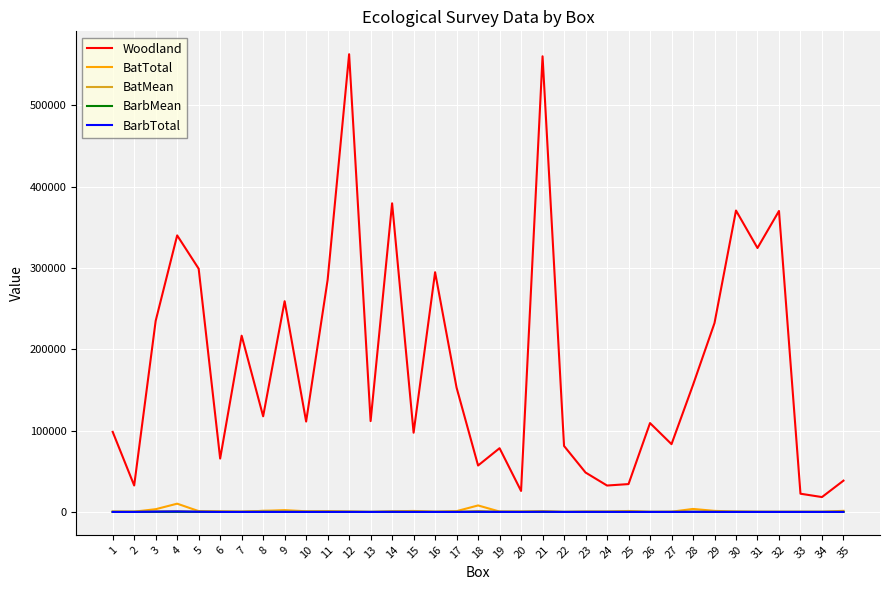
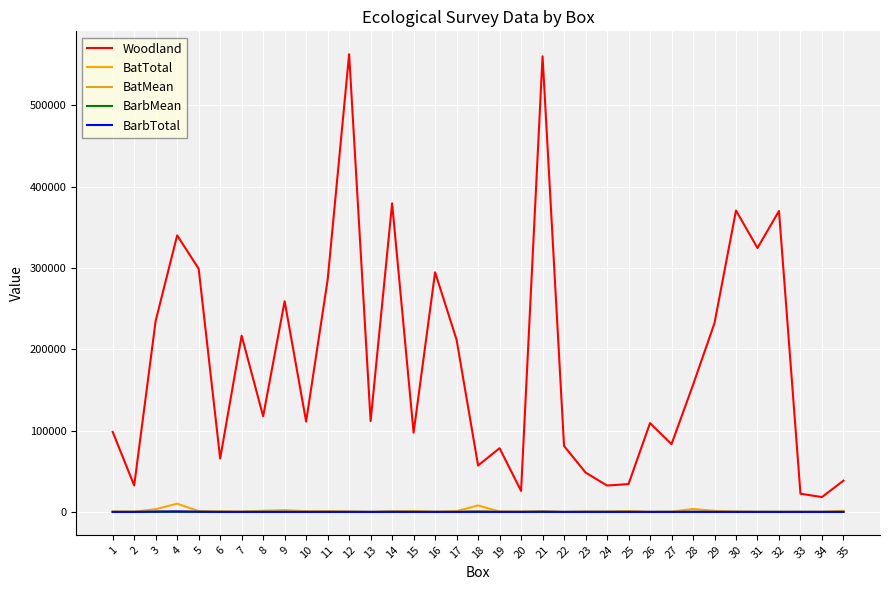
  {
    "Woodland": {
      "1": 100000,
      "2": 30000,
      "3": 240000,
      "4": 340000,
      "5": 300000,
      "6": 70000,
      "7": 220000,
      "8": 120000,
      "9": 260000,
      "10": 110000,
      "11": 290000,
      "12": 560000,
      "13": 110000,
      "14": 380000,
      "15": 100000,
      "16": 290000,
-     "17": 150000,
+     "17": 210000,
      "18": 60000,
      "19": 80000,
      "20": 30000,
      "21": 560000,
      "22": 80000,
      "23": 50000,
      "24": 30000,
      "25": 30000,
      "26": 110000,
      "27": 80000,
      "28": 160000,
      "29": 230000,
      "30": 370000,
      "31": 320000,
      "32": 370000,
      "33": 20000,
      "34": 20000,
      "35": 40000
    }
  }
